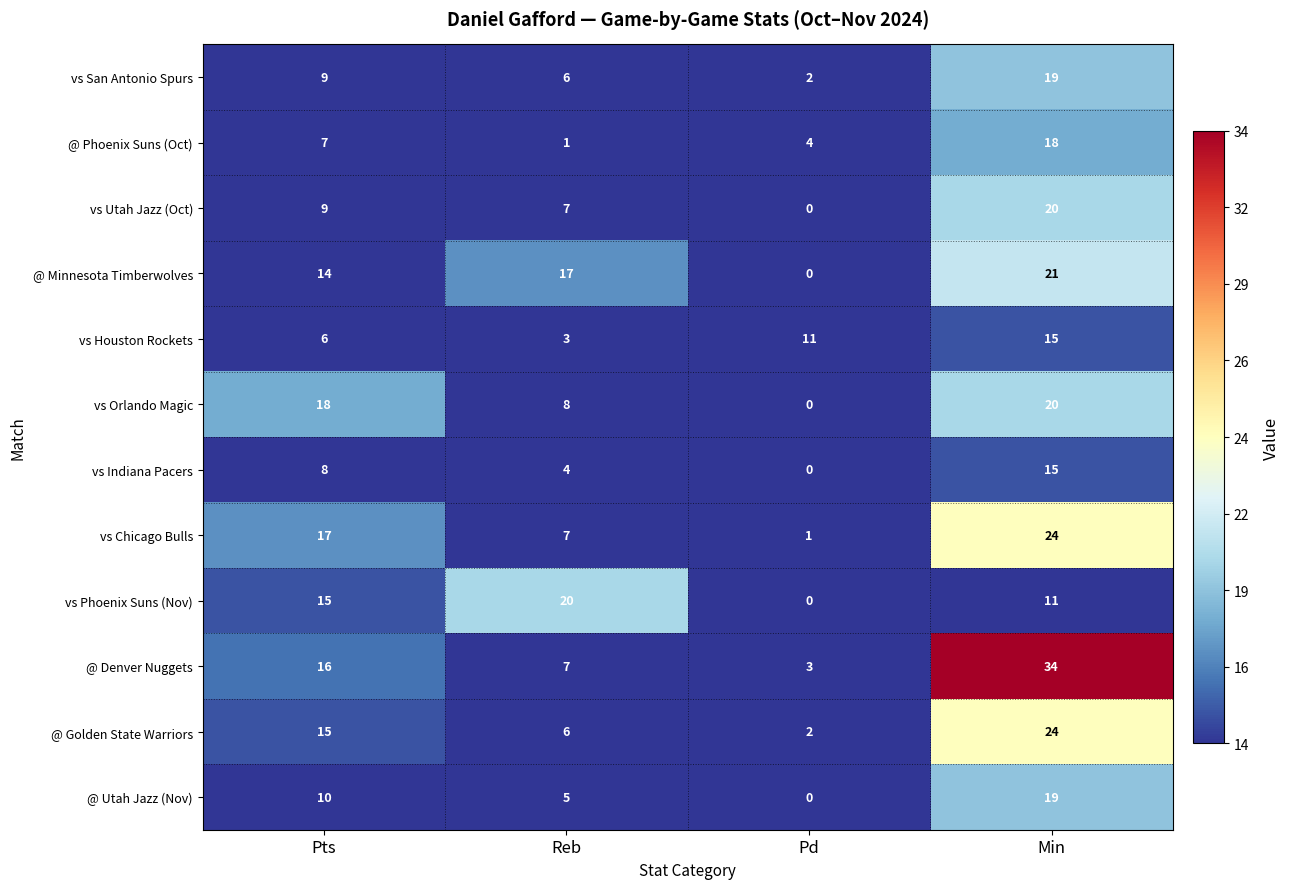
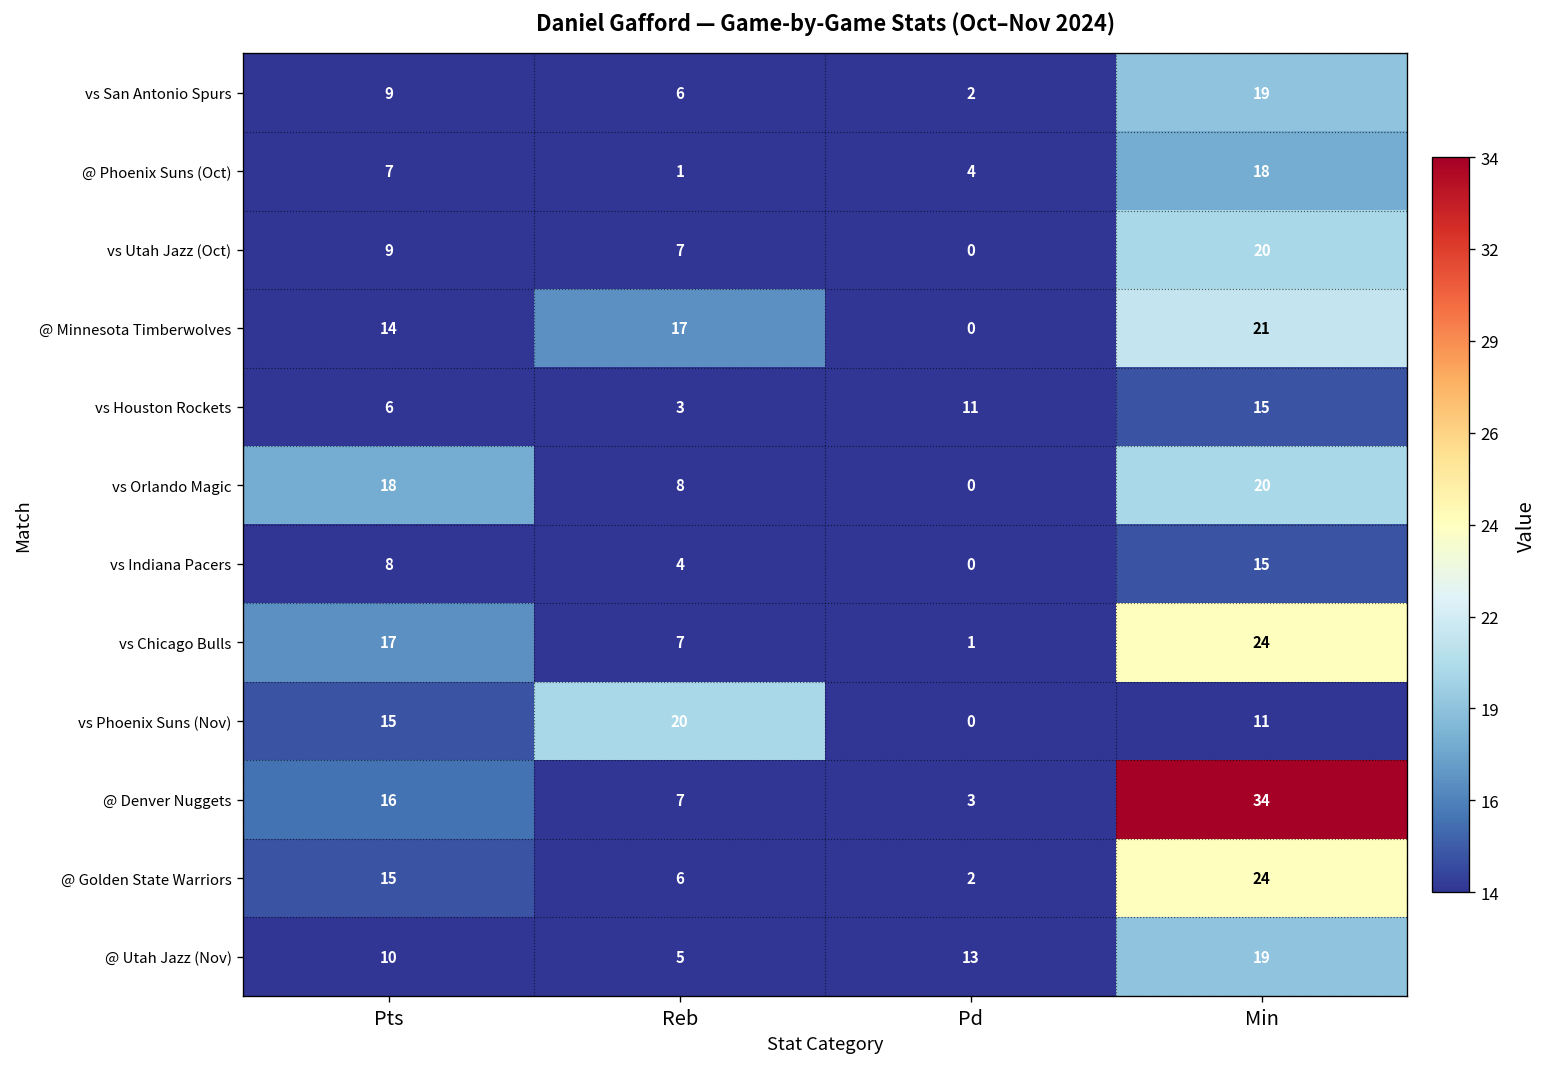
  {
    "vs San Antonio Spurs": {
      "Pts": 9,
      "Reb": 6,
      "Pd": 2,
      "Min": 19
    },
    "@ Phoenix Suns (Oct)": {
      "Pts": 7,
      "Reb": 1,
      "Pd": 4,
      "Min": 18
    },
    "vs Utah Jazz (Oct)": {
      "Pts": 9,
      "Reb": 7,
      "Pd": 0,
      "Min": 20
    },
    "@ Minnesota Timberwolves": {
      "Pts": 14,
      "Reb": 17,
      "Pd": 0,
      "Min": 21
    },
    "vs Houston Rockets": {
      "Pts": 6,
      "Reb": 3,
      "Pd": 11,
      "Min": 15
    },
    "vs Orlando Magic": {
      "Pts": 18,
      "Reb": 8,
      "Pd": 0,
      "Min": 20
    },
    "vs Indiana Pacers": {
      "Pts": 8,
      "Reb": 4,
      "Pd": 0,
      "Min": 15
    },
    "vs Chicago Bulls": {
      "Pts": 17,
      "Reb": 7,
      "Pd": 1,
      "Min": 24
    },
    "vs Phoenix Suns (Nov)": {
      "Pts": 15,
      "Reb": 20,
      "Pd": 0,
      "Min": 11
    },
    "@ Denver Nuggets": {
      "Pts": 16,
      "Reb": 7,
      "Pd": 3,
      "Min": 34
    },
    "@ Golden State Warriors": {
      "Pts": 15,
      "Reb": 6,
      "Pd": 2,
      "Min": 24
    },
    "@ Utah Jazz (Nov)": {
      "Pts": 10,
      "Reb": 5,
-     "Pd": 0,
+     "Pd": 13,
      "Min": 19
    }
  }
